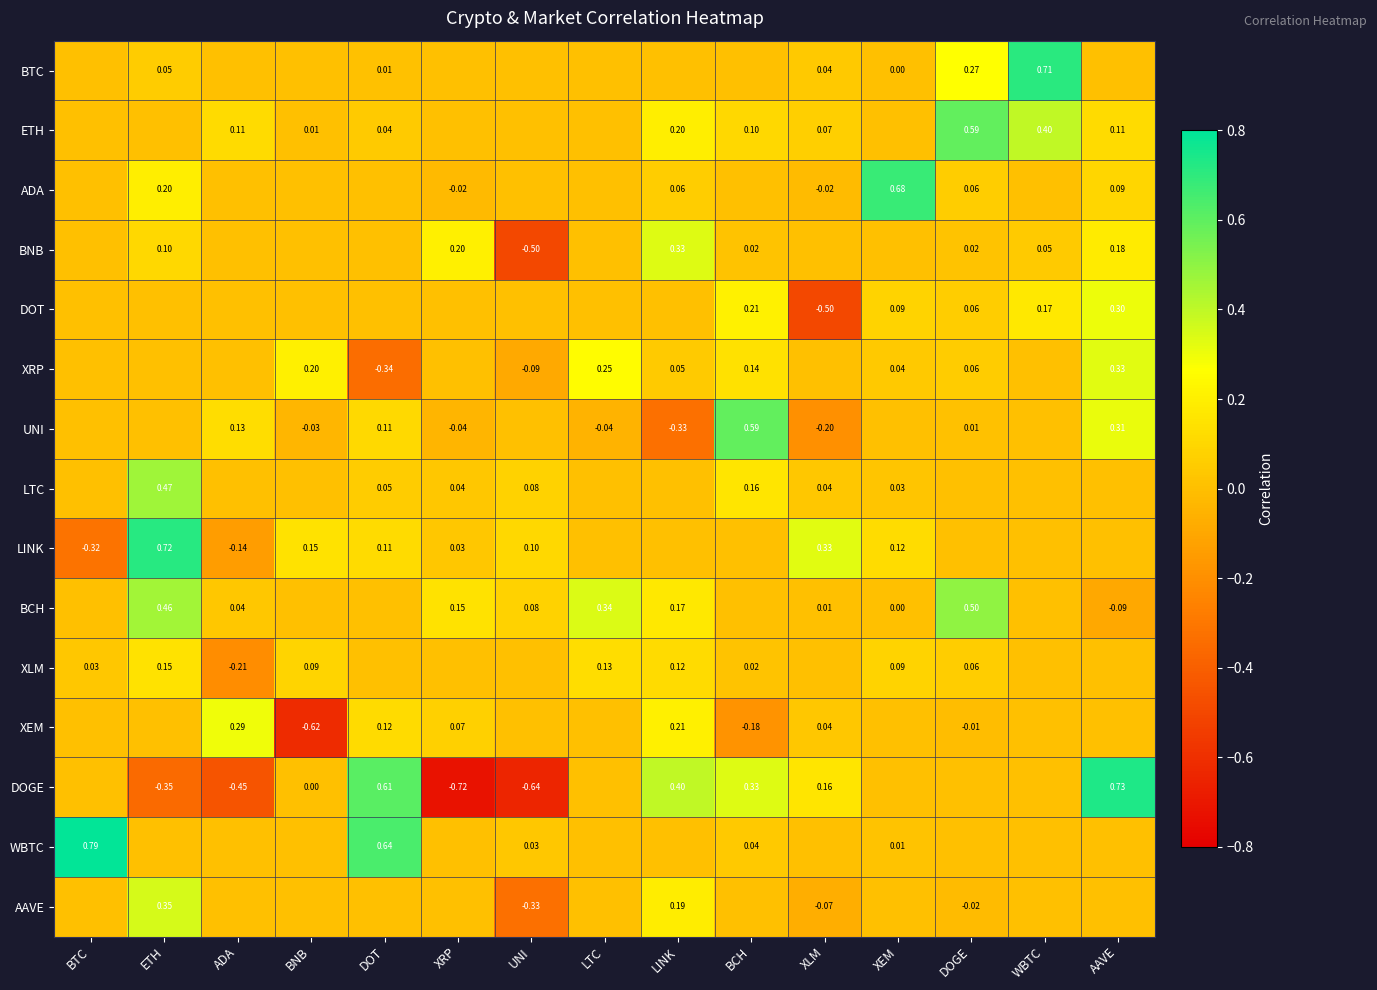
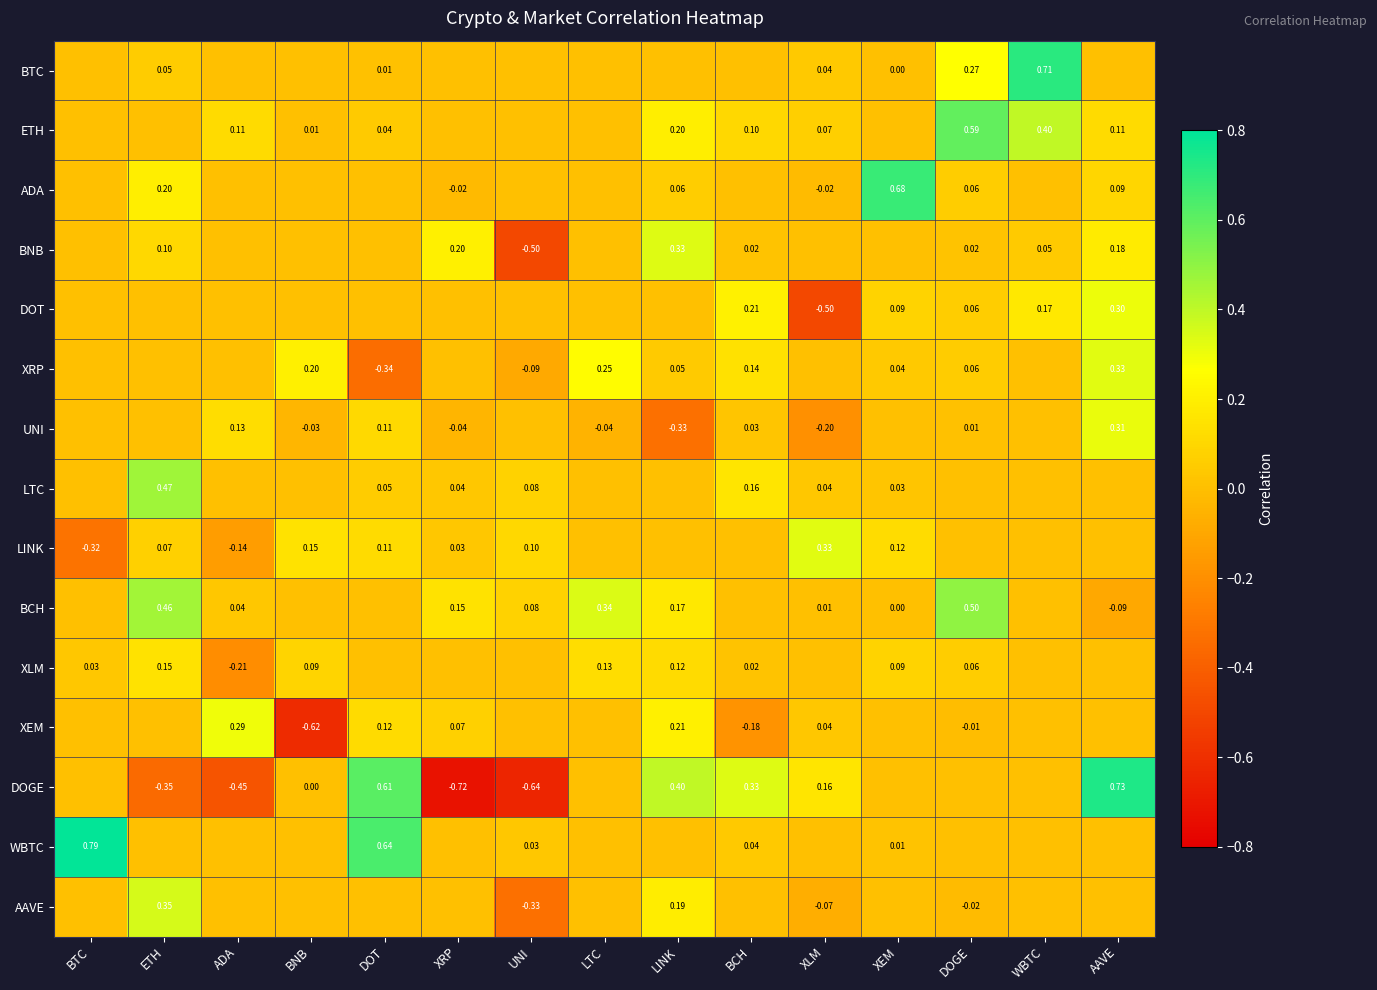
  {
    "BTC": {
      "ETH": 0.05,
      "DOT": 0.01,
      "XLM": 0.04,
      "XEM": 0.00,
      "DOGE": 0.27,
      "WBTC": 0.71
    },
    "ETH": {
      "ADA": 0.11,
      "BNB": 0.01,
      "DOT": 0.04,
      "LINK": 0.20,
      "BCH": 0.10,
      "XLM": 0.07,
      "DOGE": 0.59,
      "WBTC": 0.40,
      "AAVE": 0.11
    },
    "ADA": {
      "ETH": 0.20,
      "XRP": -0.02,
      "LINK": 0.06,
      "XLM": -0.02,
      "XEM": 0.68,
      "DOGE": 0.06,
      "AAVE": 0.09
    },
    "BNB": {
      "ETH": 0.10,
      "XRP": 0.20,
      "UNI": -0.50,
      "LINK": 0.33,
      "BCH": 0.02,
      "DOGE": 0.02,
      "WBTC": 0.05,
      "AAVE": 0.18
    },
    "DOT": {
      "BCH": 0.21,
      "XLM": -0.50,
      "XEM": 0.09,
      "DOGE": 0.06,
      "WBTC": 0.17,
      "AAVE": 0.30
    },
    "XRP": {
      "BNB": 0.20,
      "DOT": -0.34,
      "UNI": -0.09,
      "LTC": 0.25,
      "LINK": 0.05,
      "BCH": 0.14,
      "XEM": 0.04,
      "DOGE": 0.06,
      "AAVE": 0.33
    },
    "UNI": {
      "ADA": 0.13,
      "BNB": -0.03,
      "DOT": 0.11,
      "XRP": -0.04,
      "LTC": -0.04,
      "LINK": -0.33,
-     "BCH": 0.59,
+     "BCH": 0.03,
      "XLM": -0.20,
      "DOGE": 0.01,
      "AAVE": 0.31
    },
    "LTC": {
      "ETH": 0.47,
      "DOT": 0.05,
      "XRP": 0.04,
      "UNI": 0.08,
      "BCH": 0.16,
      "XLM": 0.04,
      "XEM": 0.03
    },
    "LINK": {
      "BTC": -0.32,
-     "ETH": 0.72,
+     "ETH": 0.07,
      "ADA": -0.14,
      "BNB": 0.15,
      "DOT": 0.11,
      "XRP": 0.03,
      "UNI": 0.10,
      "XLM": 0.33,
      "XEM": 0.12
    },
    "BCH": {
      "ETH": 0.46,
      "ADA": 0.04,
      "XRP": 0.15,
      "UNI": 0.08,
      "LTC": 0.34,
      "LINK": 0.17,
      "XLM": 0.01,
      "XEM": 0.00,
      "DOGE": 0.50,
      "AAVE": -0.09
    },
    "XLM": {
      "BTC": 0.03,
      "ETH": 0.15,
      "ADA": -0.21,
      "BNB": 0.09,
      "LTC": 0.13,
      "LINK": 0.12,
      "BCH": 0.02,
      "XEM": 0.09,
      "DOGE": 0.06
    },
    "XEM": {
      "ADA": 0.29,
      "BNB": -0.62,
      "DOT": 0.12,
      "XRP": 0.07,
      "LINK": 0.21,
      "BCH": -0.18,
      "XLM": 0.04,
      "DOGE": -0.01
    },
    "DOGE": {
      "ETH": -0.35,
      "ADA": -0.45,
      "BNB": 0.00,
      "DOT": 0.61,
      "XRP": -0.72,
      "UNI": -0.64,
      "LINK": 0.40,
      "BCH": 0.33,
      "XLM": 0.16,
      "AAVE": 0.73
    },
    "WBTC": {
      "BTC": 0.79,
      "DOT": 0.64,
      "UNI": 0.03,
      "BCH": 0.04,
      "XEM": 0.01
    },
    "AAVE": {
      "ETH": 0.35,
      "UNI": -0.33,
      "LINK": 0.19,
      "XLM": -0.07,
      "DOGE": -0.02
    }
  }
